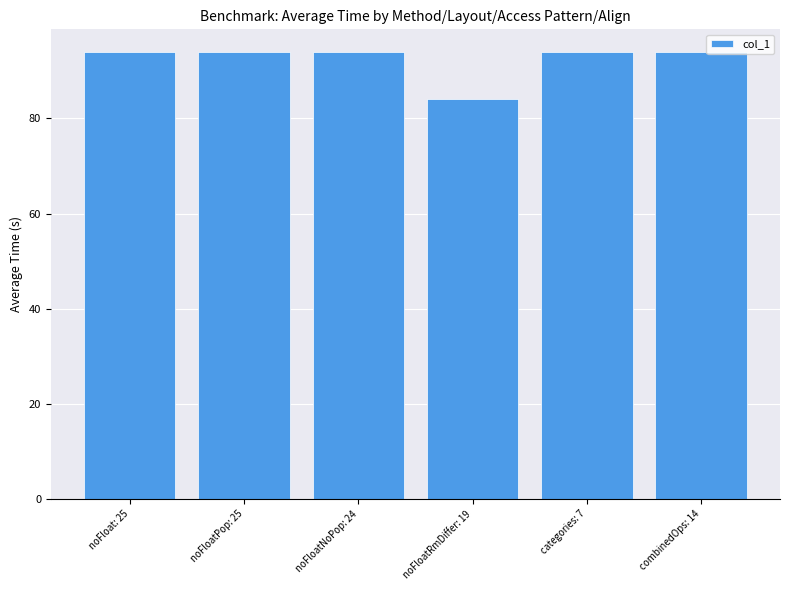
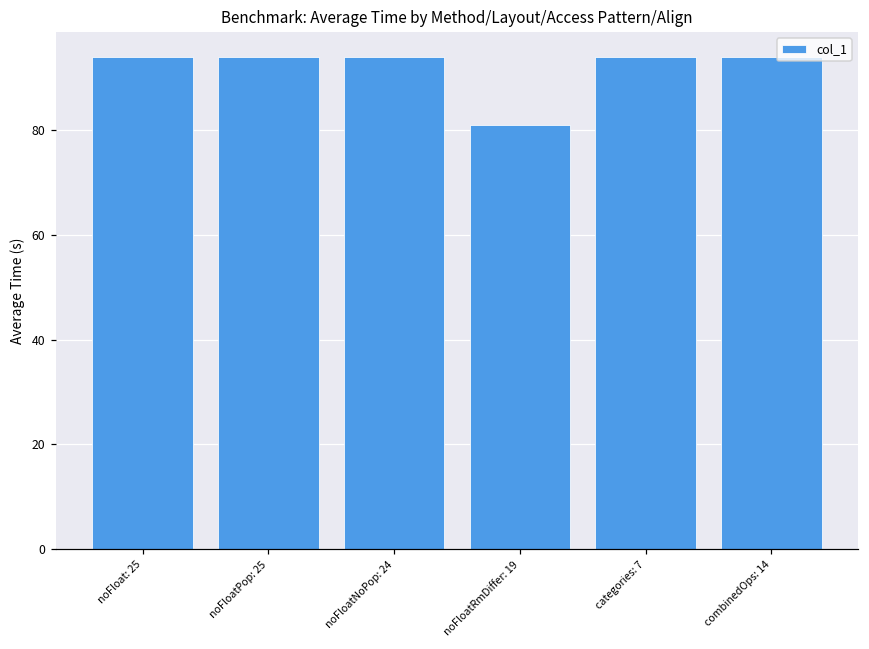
  {
    "noFloat: 25": 94,
    "noFloatPop: 25": 94,
    "noFloatNoPop: 24": 94,
-   "noFloatRmDiffer: 19": 84,
+   "noFloatRmDiffer: 19": 81,
    "categories: 7": 94,
    "combinedOps: 14": 94
  }
